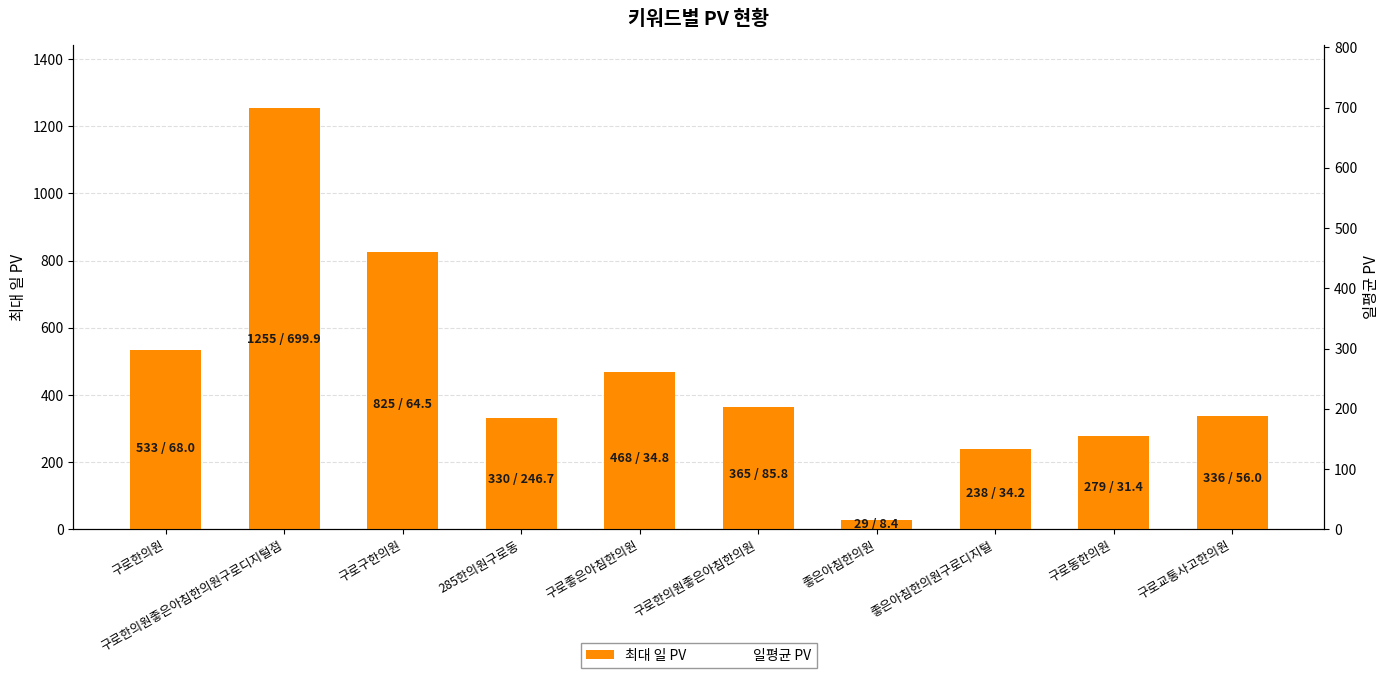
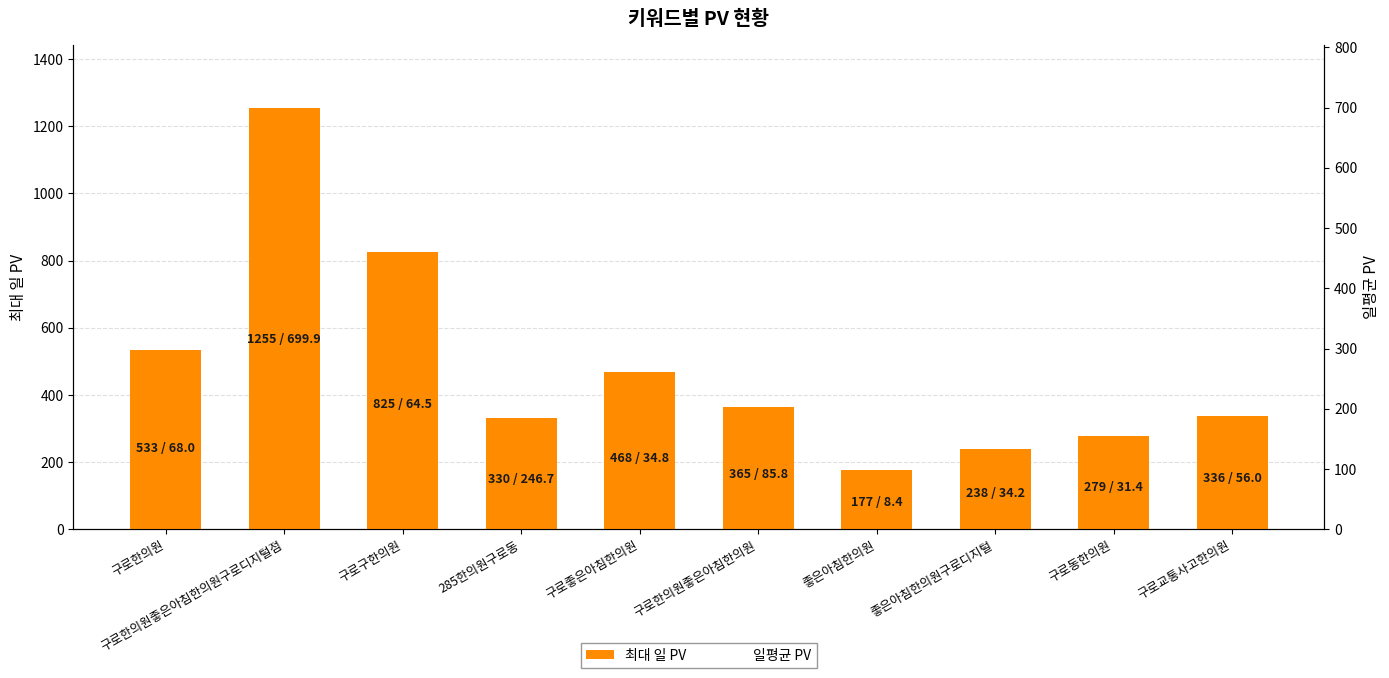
  {
    "최대 일 PV": {
      "구로한의원": 533,
      "구로한의원좋은아침한의원구로디지털점": 1255,
      "구로구한의원": 825,
      "285한의원구로동": 330,
      "구로좋은아침한의원": 468,
-     "좋은아침한의원": 29,
+     "좋은아침한의원": 177,
      "좋은아침한의원구로디지털": 238,
      "구로동한의원": 279,
      "구로교통사고한의원": 336
    },
    "일평균 PV": {
      "구로한의원좋은아침한의원": 85.8,
      "좋은아침한의원": 8.4,
      "좋은아침한의원구로디지털": 34.2,
      "구로동한의원": 31.4,
      "구로교통사고한의원": 56.0
    }
  }
